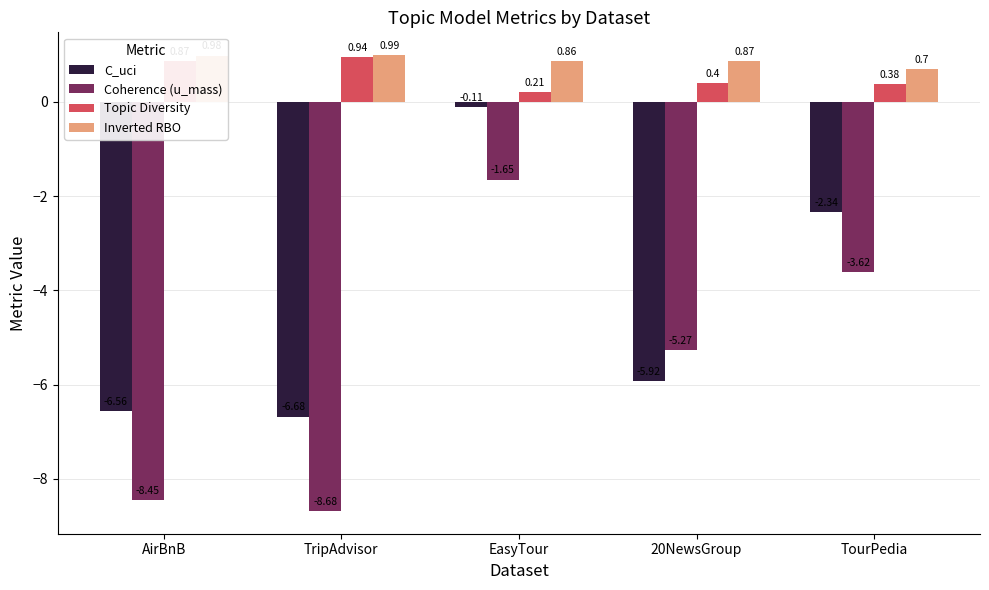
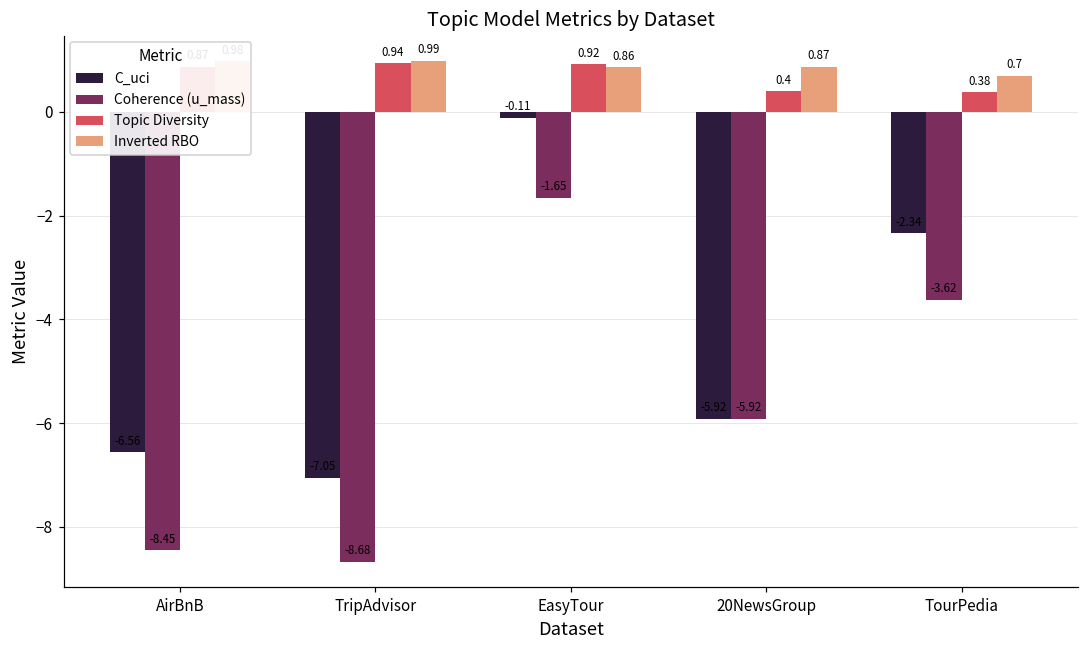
  {
    "C_uci": {
      "AirBnB": -6.56,
-     "TripAdvisor": -6.68,
+     "TripAdvisor": -7.05,
      "EasyTour": -0.11,
      "20NewsGroup": -5.92,
      "TourPedia": -2.34
    },
    "Coherence (u_mass)": {
      "AirBnB": -8.45,
      "TripAdvisor": -8.68,
      "EasyTour": -1.65,
-     "20NewsGroup": -5.27,
+     "20NewsGroup": -5.92,
      "TourPedia": -3.62
    },
    "Topic Diversity": {
      "TripAdvisor": 0.94,
-     "EasyTour": 0.21,
+     "EasyTour": 0.92,
      "20NewsGroup": 0.4,
      "TourPedia": 0.38
    },
    "Inverted RBO": {
      "TripAdvisor": 0.99,
      "EasyTour": 0.86,
      "20NewsGroup": 0.87,
      "TourPedia": 0.7
    }
  }
